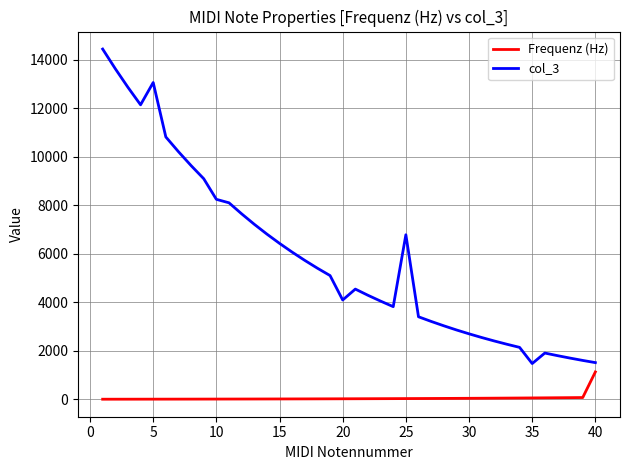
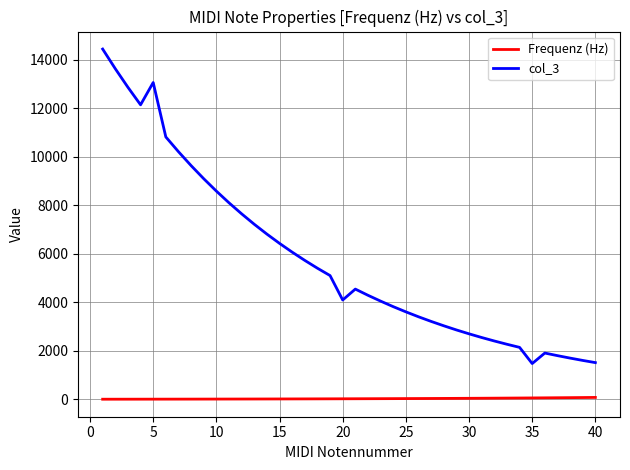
  {
    "Frequenz (Hz)": {
      "5": 0,
      "10": 0,
      "15": 0,
      "20": 0,
      "25": 0,
      "30": 0,
      "35": 100,
-     "40": 1100
+     "40": 100
    },
    "col_3": {
      "5": 13100,
-     "10": 8200,
+     "10": 8600,
      "15": 6400,
      "20": 4100,
-     "25": 6800,
+     "25": 3600,
      "30": 2700,
      "35": 1500,
      "40": 1500
    }
  }
